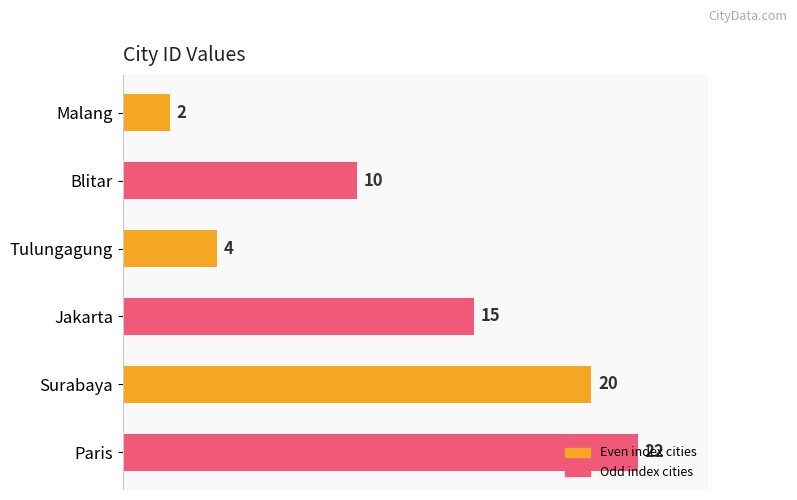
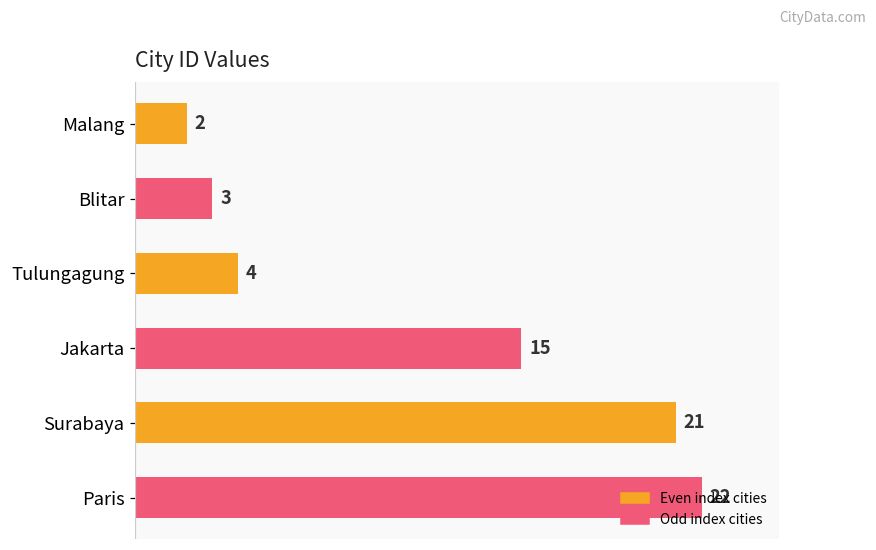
  {
    "Malang": 2,
-   "Blitar": 10,
+   "Blitar": 3,
    "Tulungagung": 4,
    "Jakarta": 15,
-   "Surabaya": 20,
+   "Surabaya": 21,
    "Paris": 22
  }
